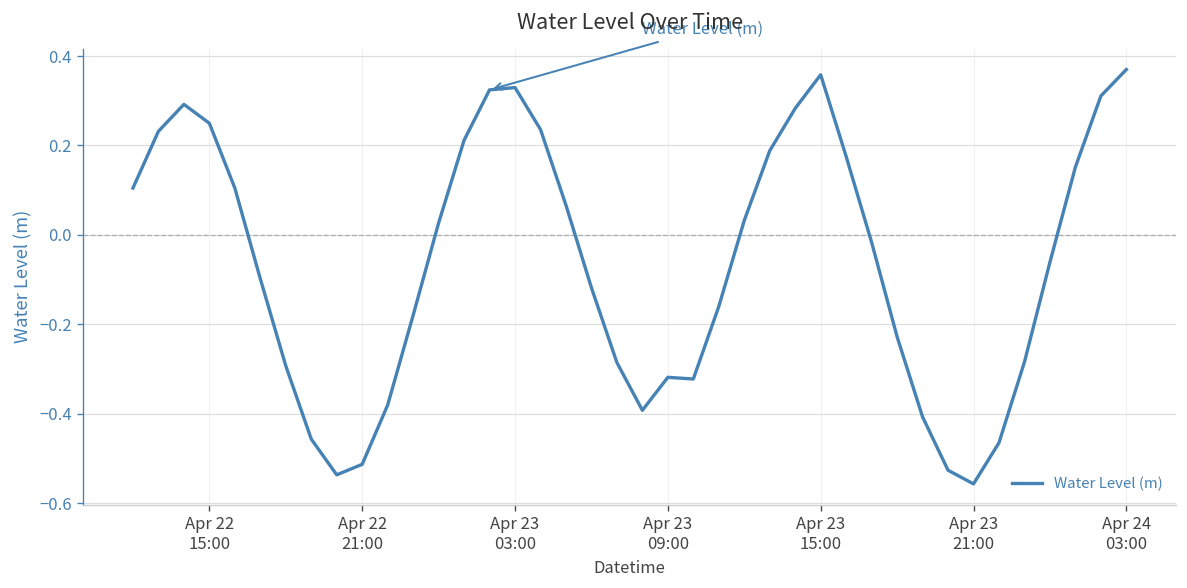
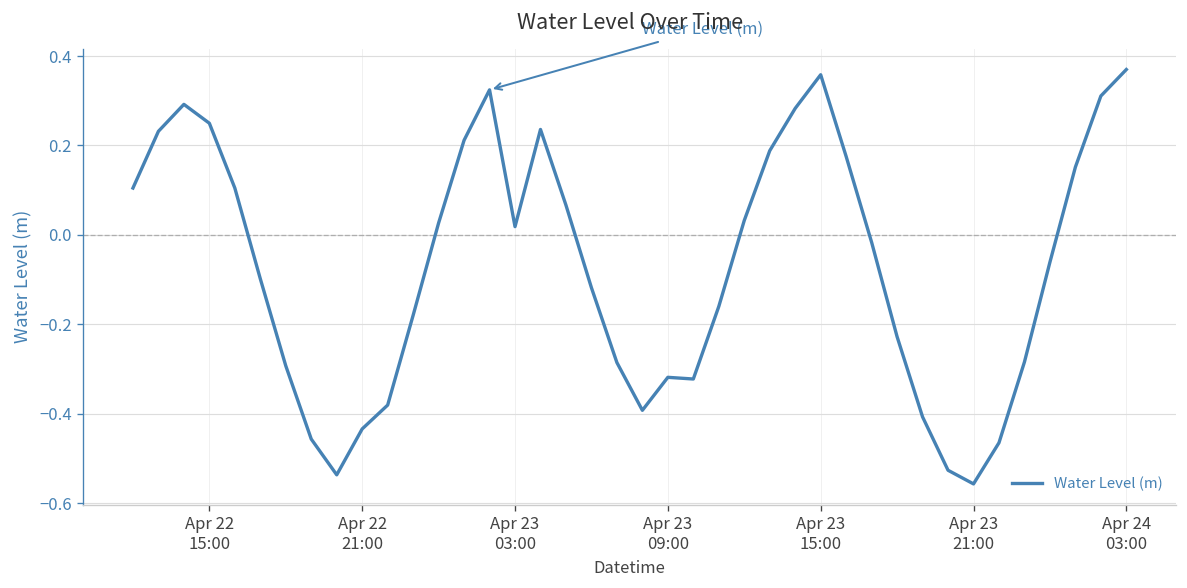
  {
    "Apr 22 15:00": 0.25,
-   "Apr 22 21:00": -0.51,
-   "Apr 23 03:00": 0.33,
+   "Apr 22 21:00": -0.43,
+   "Apr 23 03:00": 0.02,
    "Apr 23 09:00": -0.32,
    "Apr 23 15:00": 0.36,
    "Apr 23 21:00": -0.56,
    "Apr 24 03:00": 0.37
  }
